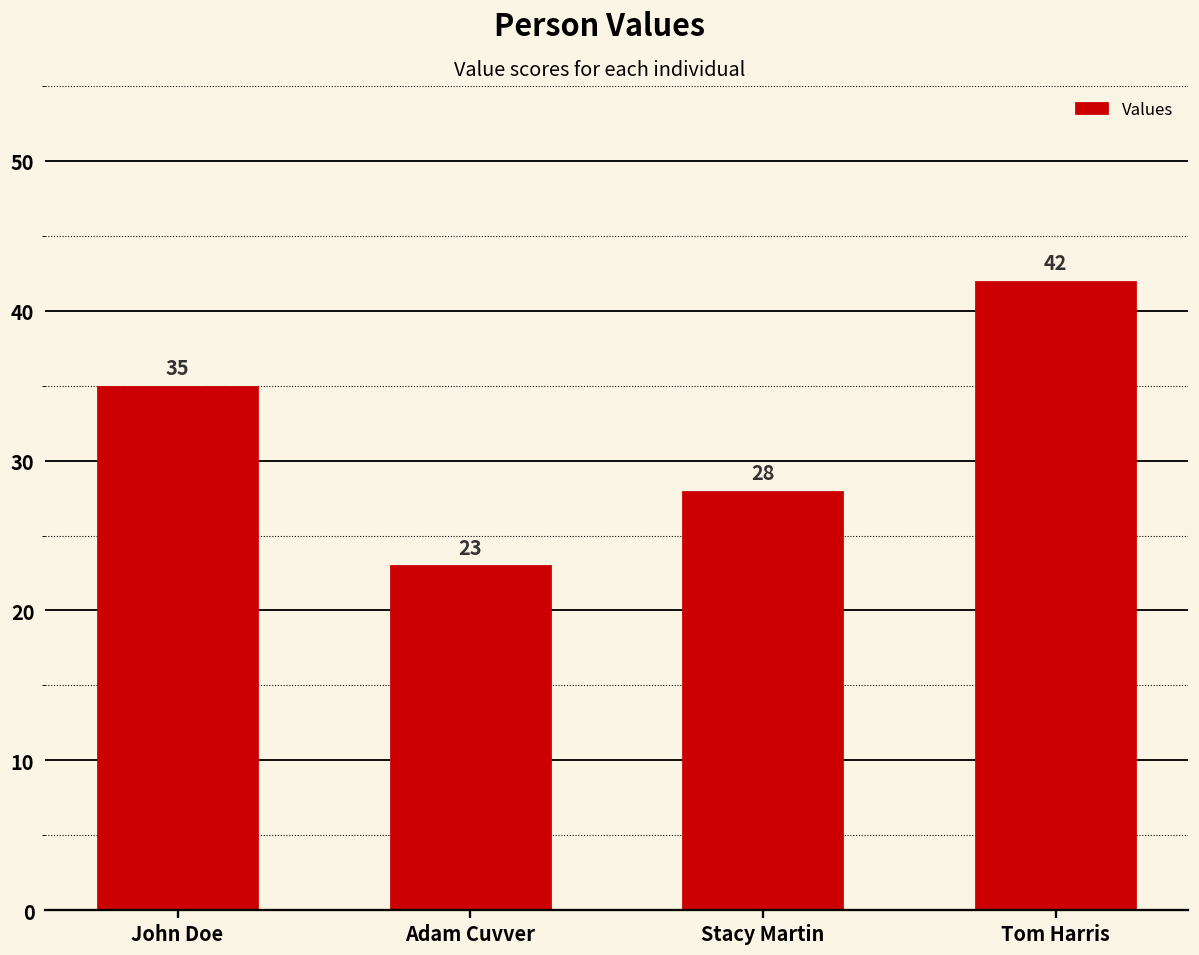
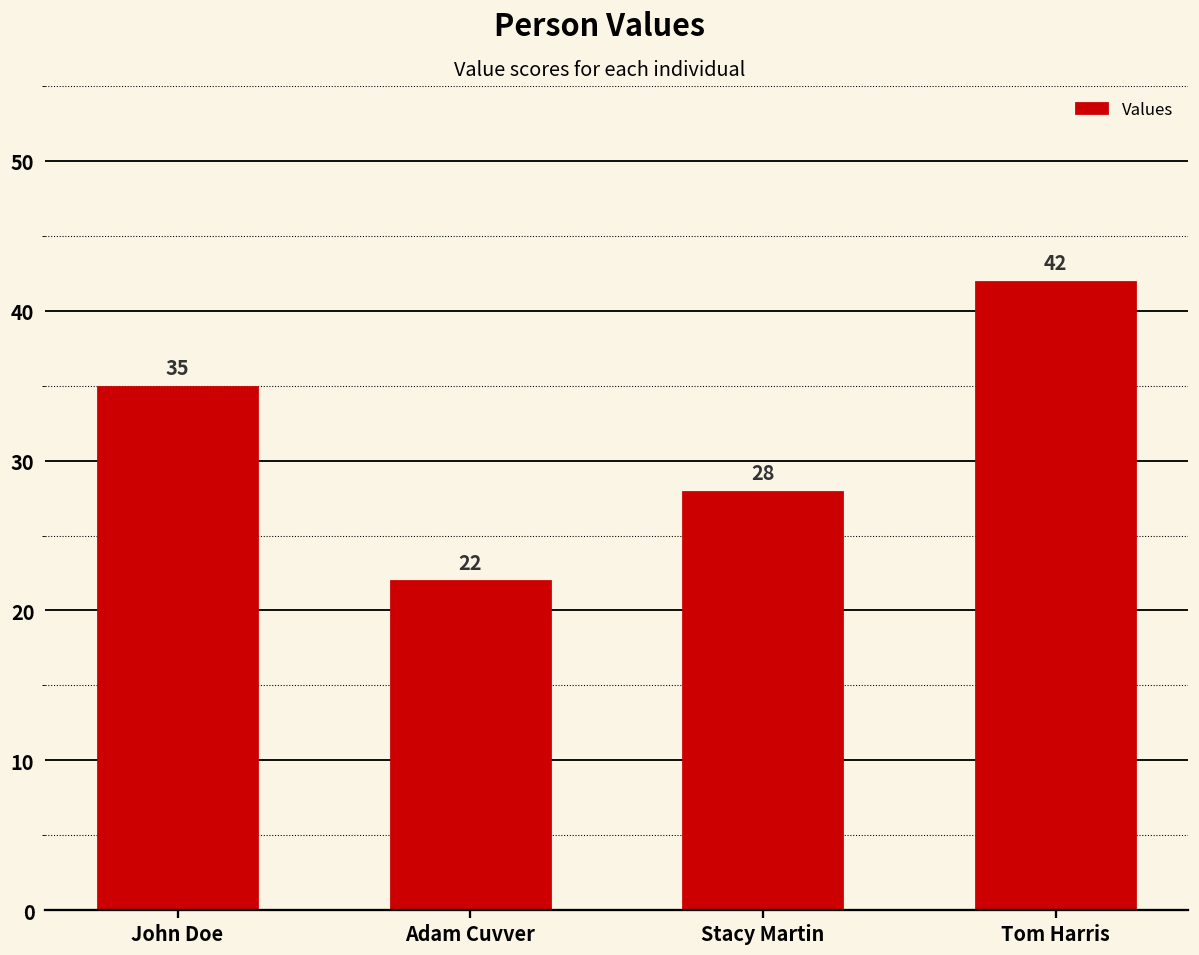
  {
    "John Doe": 35,
-   "Adam Cuvver": 23,
+   "Adam Cuvver": 22,
    "Stacy Martin": 28,
    "Tom Harris": 42
  }
